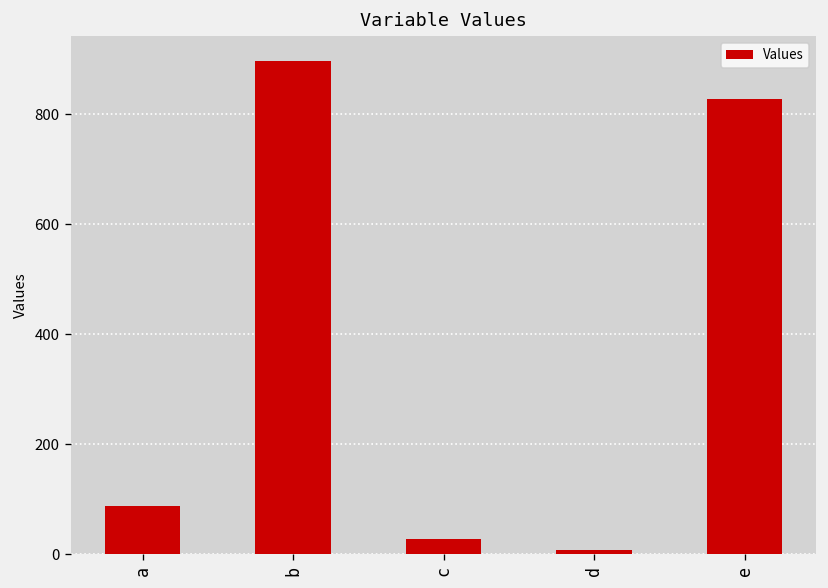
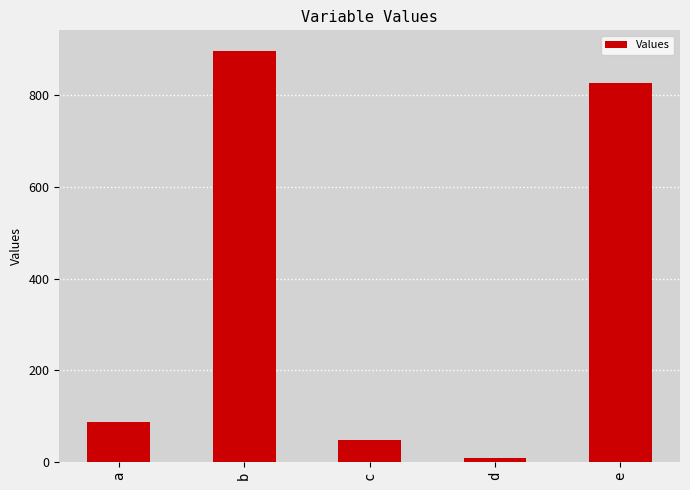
  {
    "a": 90,
    "b": 900,
-   "c": 30,
+   "c": 50,
    "d": 10,
    "e": 830
  }
